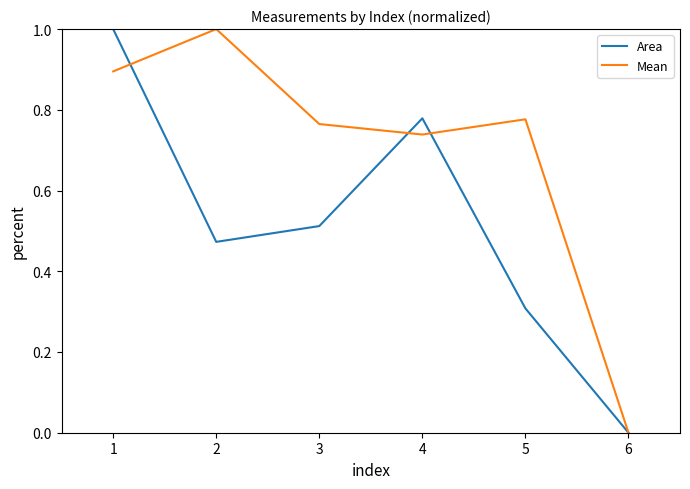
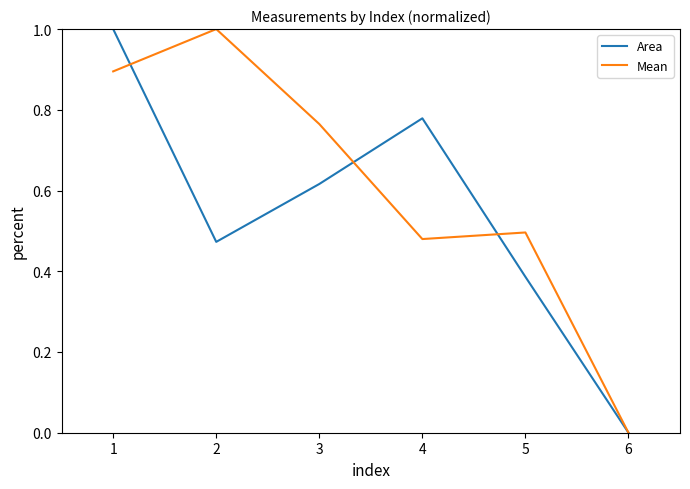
  {
    "Area": {
      "1": 1.00,
      "2": 0.47,
-     "3": 0.51,
+     "3": 0.62,
      "4": 0.78,
-     "5": 0.31
+     "5": 0.39
    },
    "Mean": {
      "1": 0.90,
      "2": 1.00,
      "3": 0.76,
-     "4": 0.74,
-     "5": 0.78
+     "4": 0.48,
+     "5": 0.50
    }
  }
